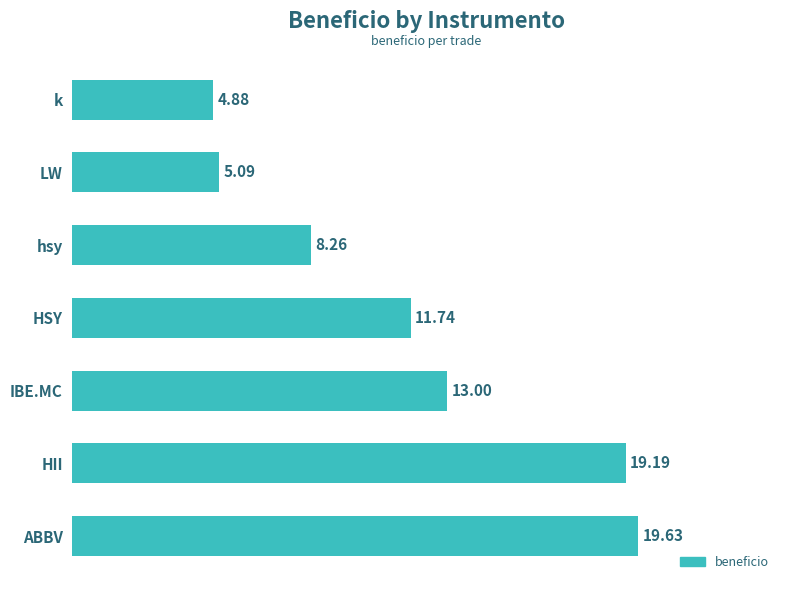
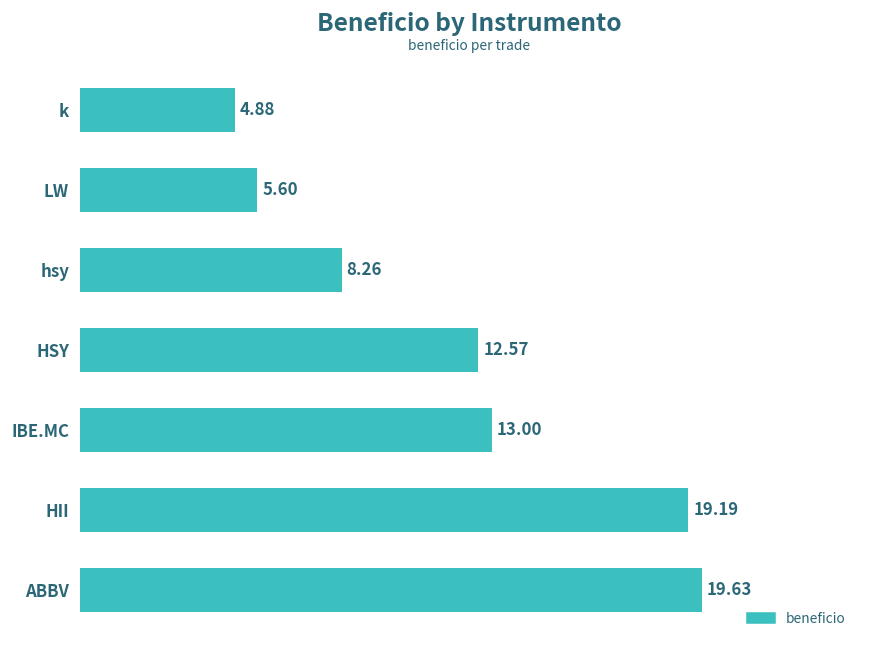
  {
    "k": 4.88,
-   "LW": 5.09,
+   "LW": 5.60,
    "hsy": 8.26,
-   "HSY": 11.74,
+   "HSY": 12.57,
    "IBE.MC": 13.00,
    "HII": 19.19,
    "ABBV": 19.63
  }
